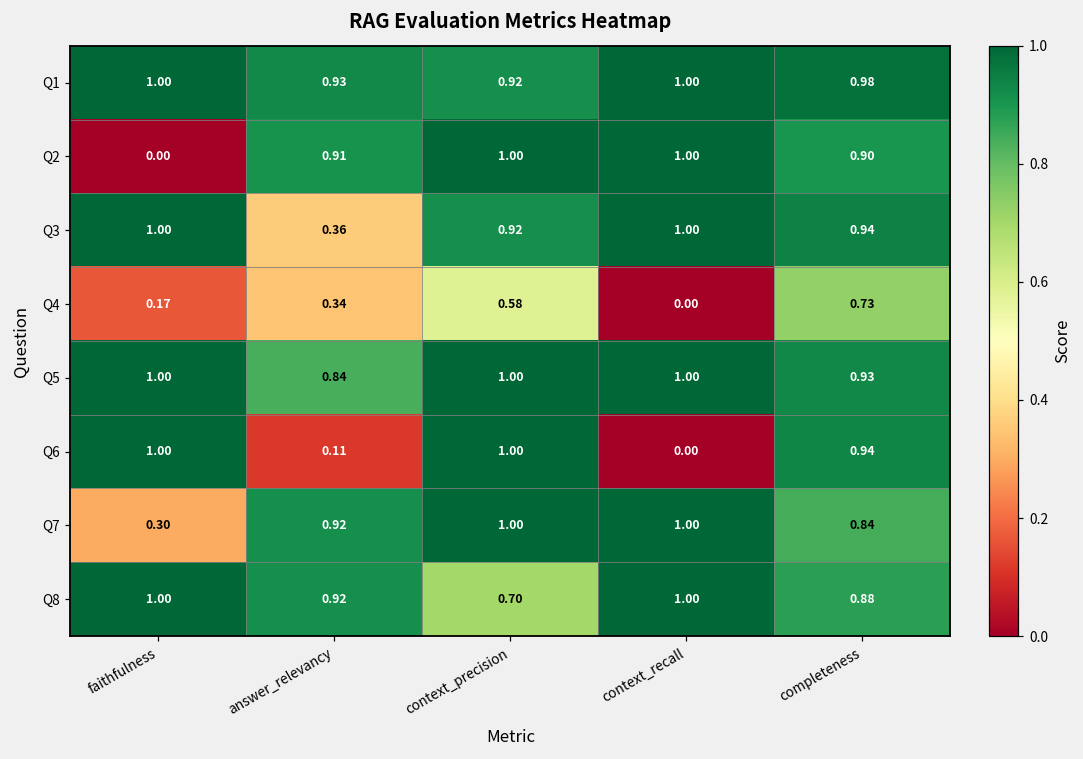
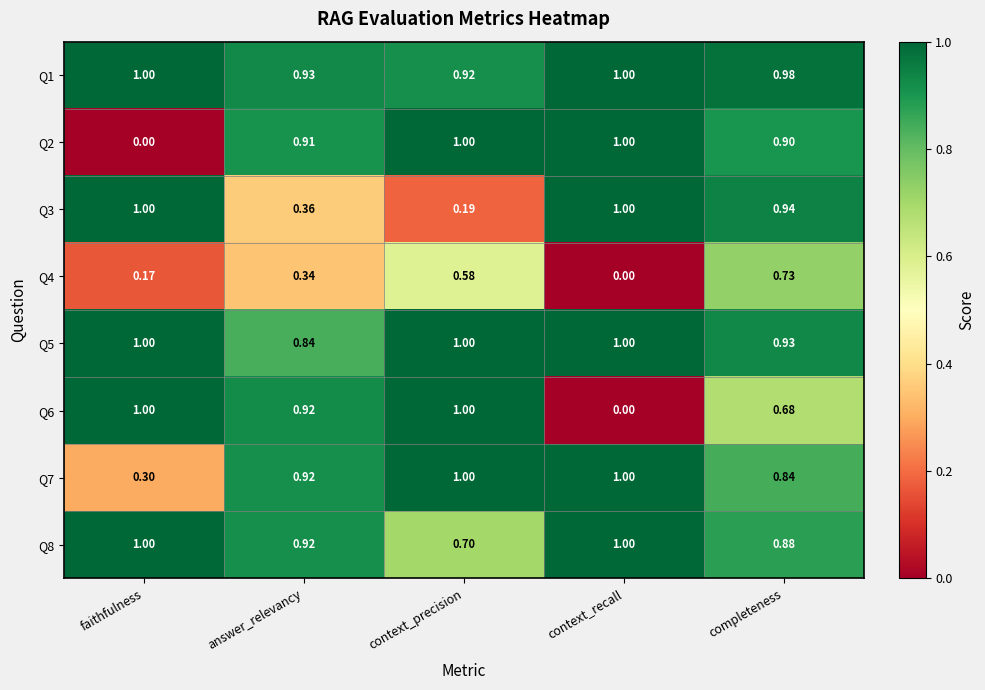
  {
    "Q1": {
      "faithfulness": 1.00,
      "answer_relevancy": 0.93,
      "context_precision": 0.92,
      "context_recall": 1.00,
      "completeness": 0.98
    },
    "Q2": {
      "faithfulness": 0.00,
      "answer_relevancy": 0.91,
      "context_precision": 1.00,
      "context_recall": 1.00,
      "completeness": 0.90
    },
    "Q3": {
      "faithfulness": 1.00,
      "answer_relevancy": 0.36,
-     "context_precision": 0.92,
+     "context_precision": 0.19,
      "context_recall": 1.00,
      "completeness": 0.94
    },
    "Q4": {
      "faithfulness": 0.17,
      "answer_relevancy": 0.34,
      "context_precision": 0.58,
      "context_recall": 0.00,
      "completeness": 0.73
    },
    "Q5": {
      "faithfulness": 1.00,
      "answer_relevancy": 0.84,
      "context_precision": 1.00,
      "context_recall": 1.00,
      "completeness": 0.93
    },
    "Q6": {
      "faithfulness": 1.00,
-     "answer_relevancy": 0.11,
+     "answer_relevancy": 0.92,
      "context_precision": 1.00,
      "context_recall": 0.00,
-     "completeness": 0.94
+     "completeness": 0.68
    },
    "Q7": {
      "faithfulness": 0.30,
      "answer_relevancy": 0.92,
      "context_precision": 1.00,
      "context_recall": 1.00,
      "completeness": 0.84
    },
    "Q8": {
      "faithfulness": 1.00,
      "answer_relevancy": 0.92,
      "context_precision": 0.70,
      "context_recall": 1.00,
      "completeness": 0.88
    }
  }
